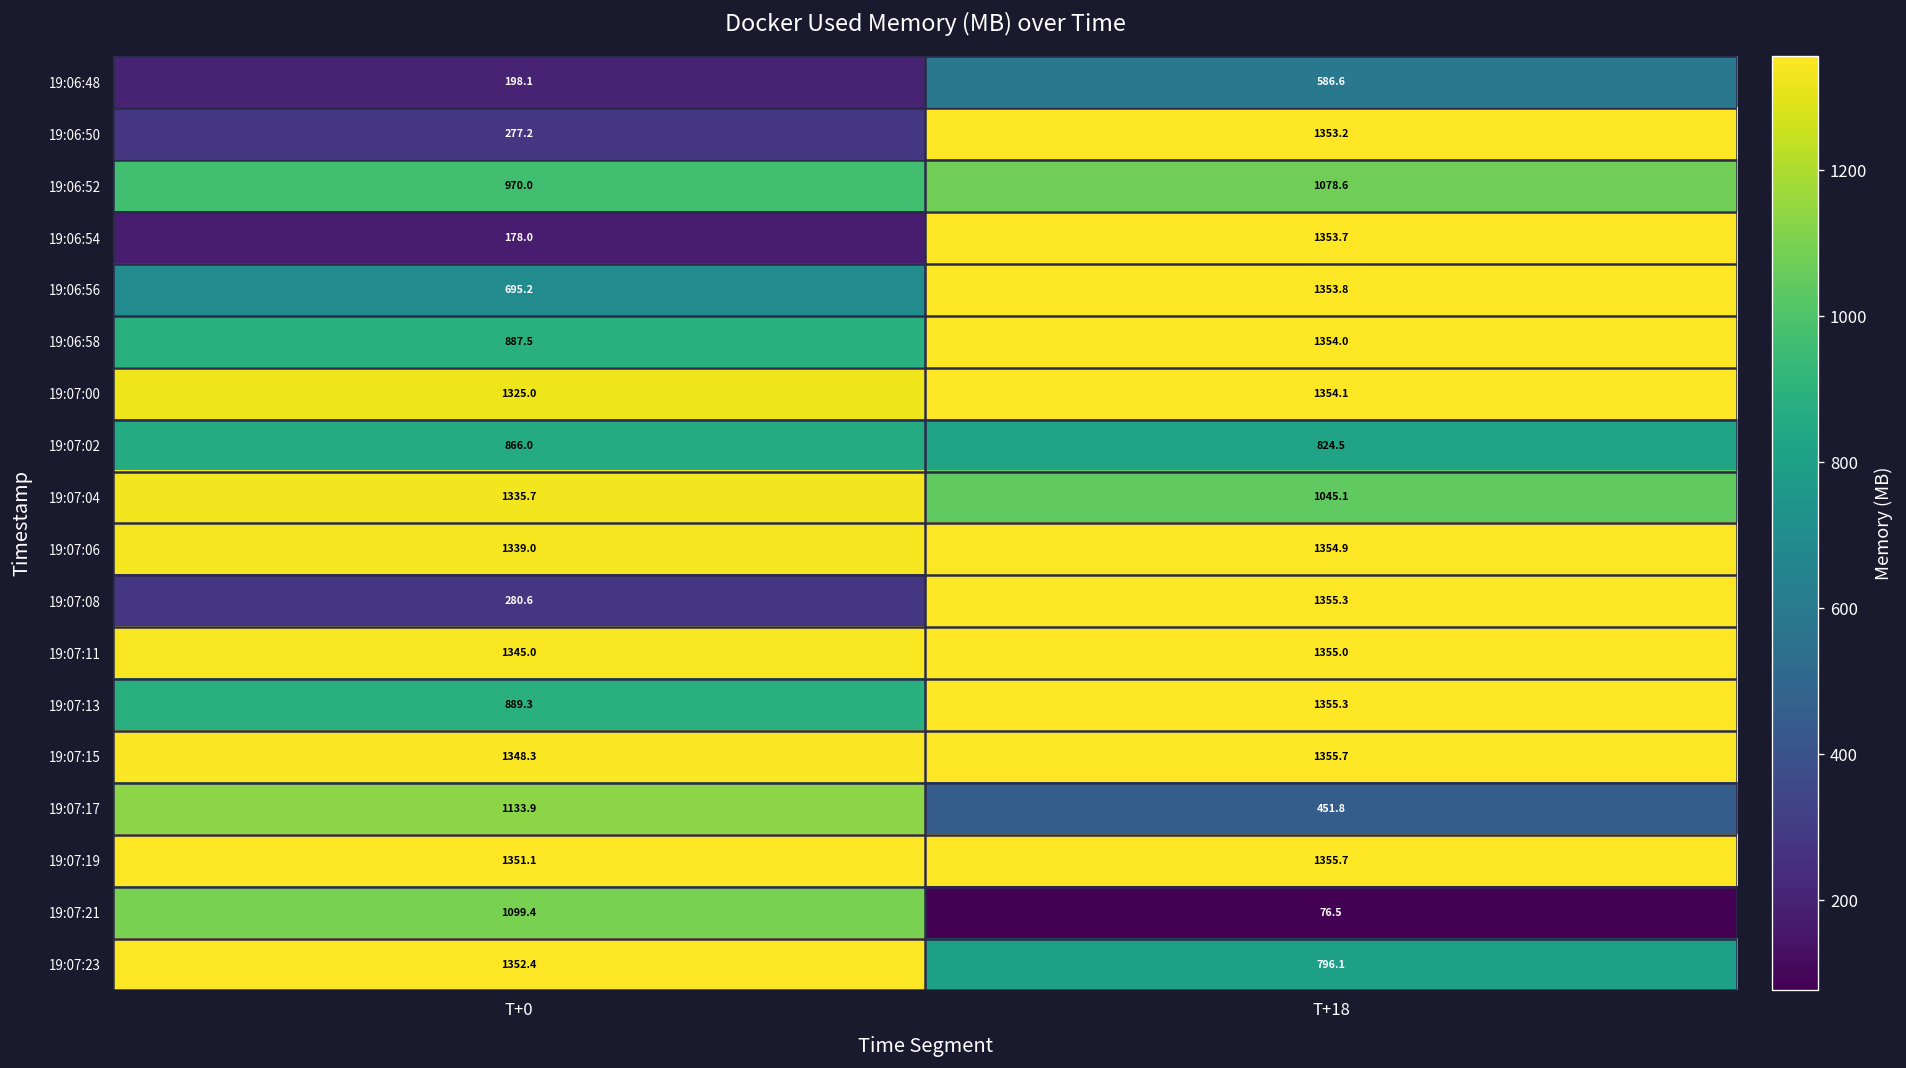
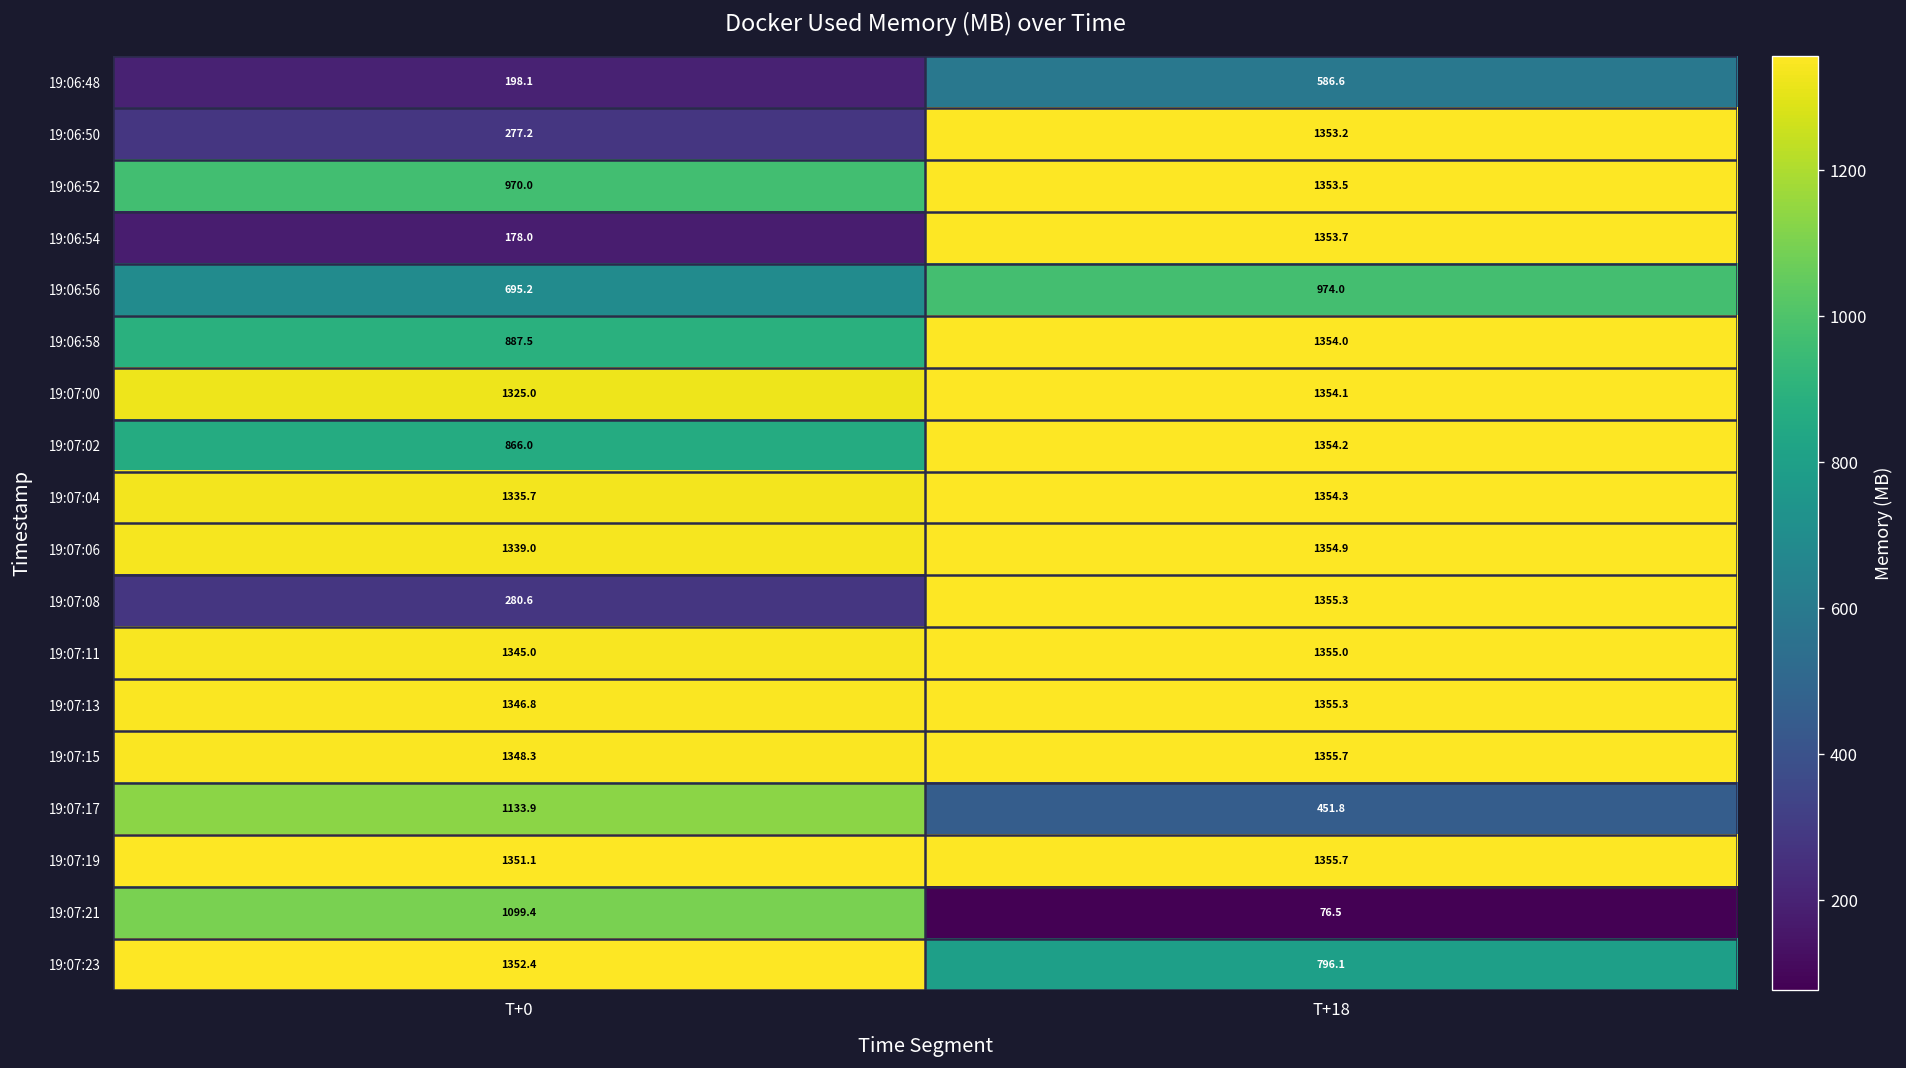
  {
    "19:06:48": {
      "T+0": 198.1,
      "T+18": 586.6
    },
    "19:06:50": {
      "T+0": 277.2,
      "T+18": 1353.2
    },
    "19:06:52": {
      "T+0": 970.0,
-     "T+18": 1078.6
+     "T+18": 1353.5
    },
    "19:06:54": {
      "T+0": 178.0,
      "T+18": 1353.7
    },
    "19:06:56": {
      "T+0": 695.2,
-     "T+18": 1353.8
+     "T+18": 974.0
    },
    "19:06:58": {
      "T+0": 887.5,
      "T+18": 1354.0
    },
    "19:07:00": {
      "T+0": 1325.0,
      "T+18": 1354.1
    },
    "19:07:02": {
      "T+0": 866.0,
-     "T+18": 824.5
+     "T+18": 1354.2
    },
    "19:07:04": {
      "T+0": 1335.7,
-     "T+18": 1045.1
+     "T+18": 1354.3
    },
    "19:07:06": {
      "T+0": 1339.0,
      "T+18": 1354.9
    },
    "19:07:08": {
      "T+0": 280.6,
      "T+18": 1355.3
    },
    "19:07:11": {
      "T+0": 1345.0,
      "T+18": 1355.0
    },
    "19:07:13": {
-     "T+0": 889.3,
+     "T+0": 1346.8,
      "T+18": 1355.3
    },
    "19:07:15": {
      "T+0": 1348.3,
      "T+18": 1355.7
    },
    "19:07:17": {
      "T+0": 1133.9,
      "T+18": 451.8
    },
    "19:07:19": {
      "T+0": 1351.1,
      "T+18": 1355.7
    },
    "19:07:21": {
      "T+0": 1099.4,
      "T+18": 76.5
    },
    "19:07:23": {
      "T+0": 1352.4,
      "T+18": 796.1
    }
  }
